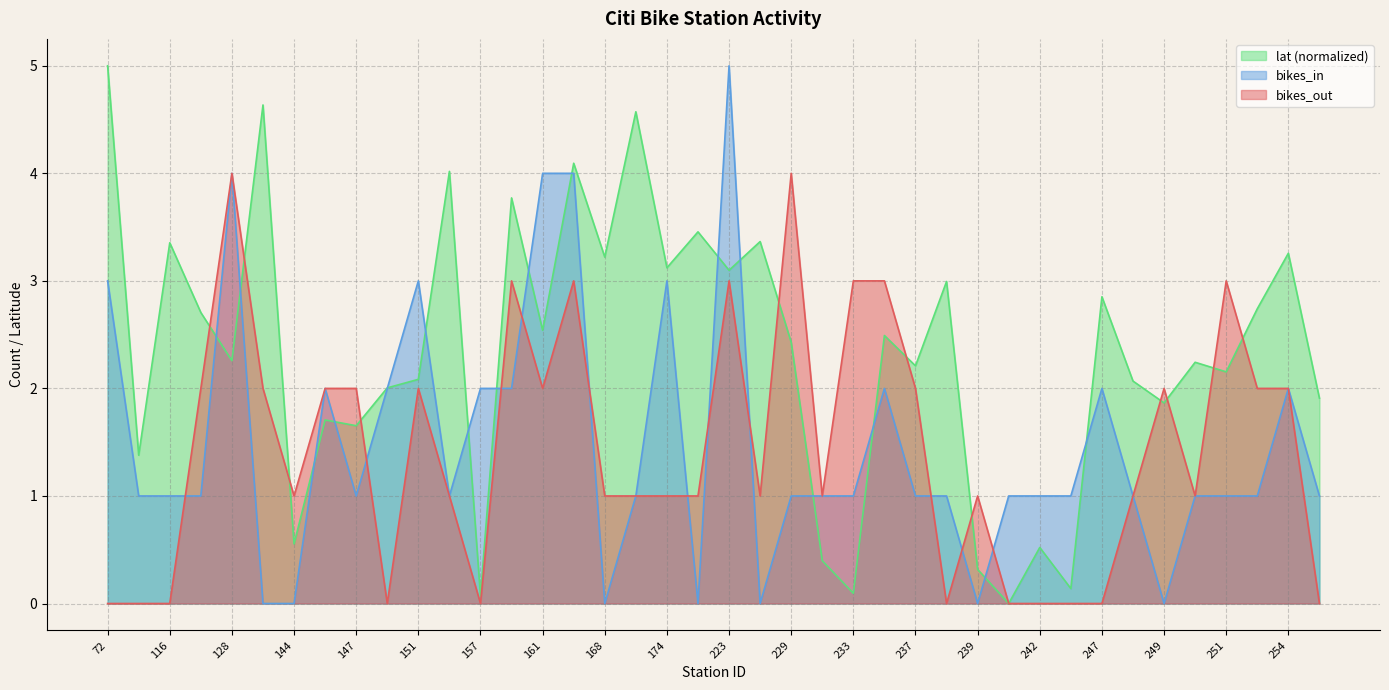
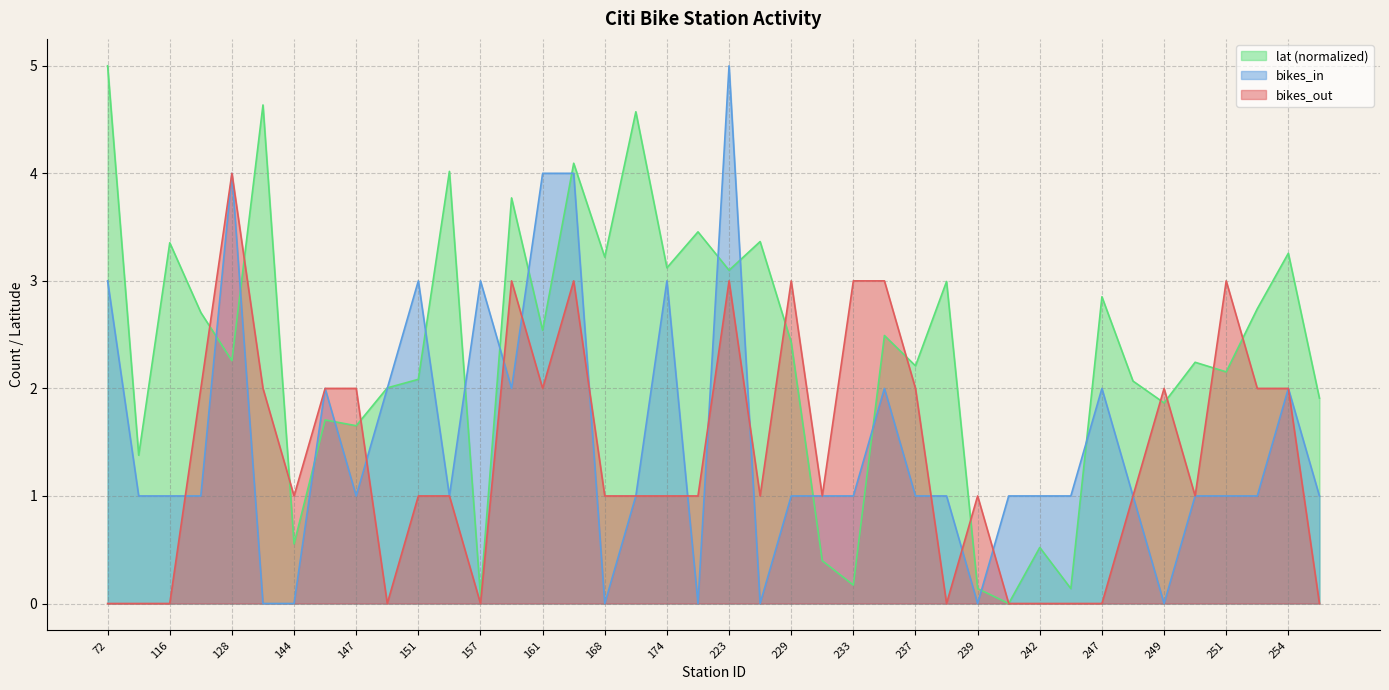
  {
    "lat (normalized)": {
      "72": 5.00,
      "116": 3.35,
      "128": 2.26,
      "144": 0.55,
      "147": 1.65,
      "151": 2.08,
      "157": 0.07,
      "161": 2.54,
      "168": 3.22,
      "174": 3.12,
      "223": 3.10,
      "229": 2.43,
-     "233": 0.09,
+     "233": 0.17,
      "237": 2.21,
-     "239": 0.32,
+     "239": 0.14,
      "242": 0.52,
      "247": 2.85,
      "249": 1.87,
      "251": 2.15,
      "254": 3.26
    },
    "bikes_in": {
      "72": 3,
      "116": 1,
      "144": 0,
      "147": 1,
      "151": 3,
-     "157": 2,
+     "157": 3,
      "161": 4,
      "168": 0,
      "174": 3,
      "223": 5,
      "229": 1,
      "233": 1,
      "237": 1,
      "239": 0,
      "242": 1,
      "247": 2,
      "249": 0,
      "251": 1
    },
    "bikes_out": {
      "72": 0,
      "116": 0,
      "144": 1,
      "147": 2,
-     "151": 2,
+     "151": 1,
      "157": 0,
      "161": 2,
      "168": 1,
      "174": 1,
      "223": 3,
-     "229": 4,
+     "229": 3,
      "233": 3,
      "237": 2,
      "239": 1,
      "242": 0,
      "247": 0,
      "249": 2,
      "251": 3
    }
  }
